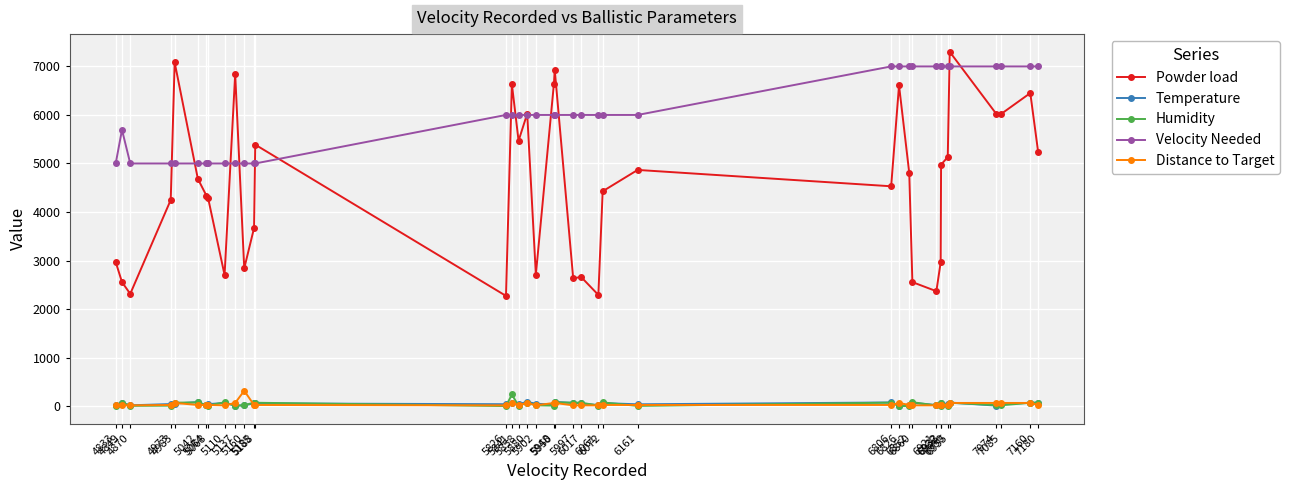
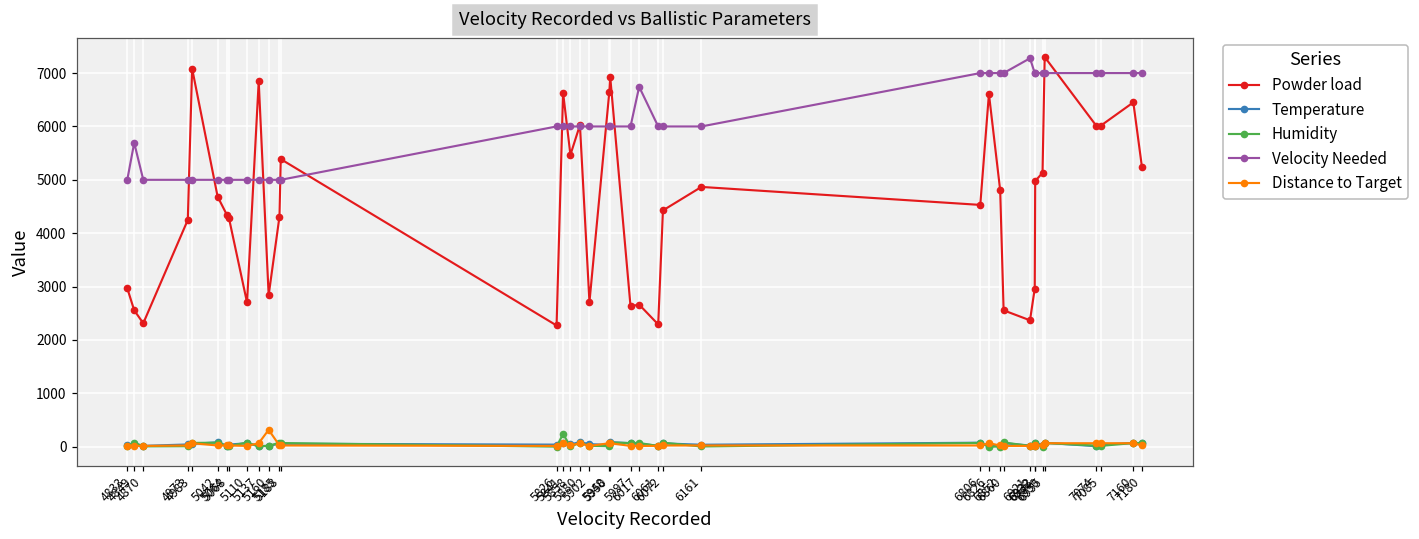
  {
    "Powder load": {
      "4833": 3000,
      "4849": 2600,
      "4870": 2300,
      "4973": 4200,
      "4983": 7100,
      "5042": 4700,
      "5064": 4300,
      "5068": 4300,
      "5110": 2700,
      "5137": 6800,
      "5160": 2800,
-     "5185": 3700,
+     "5185": 4300,
      "5188": 5400,
      "5826": 2300,
      "5841": 6600,
      "5858": 5500,
      "5902": 2700,
      "5948": 6600,
      "5950": 6900,
      "5997": 2600,
      "6017": 2700,
      "6061": 2300,
      "6072": 4400,
      "6161": 4900,
      "6806": 4500,
      "6826": 6600,
      "6852": 4800,
      "6860": 2600,
      "6921": 2400,
      "6932": 3000,
      "6933": 5000,
      "6950": 5100,
      "6955": 7300,
      "7074": 6000,
      "7085": 6000,
      "7160": 6500,
      "7180": 5200
    },
    "Humidity": {
      "5841": 200
    },
    "Velocity Needed": {
      "4833": 5000,
      "4849": 5700,
      "4870": 5000,
      "4973": 5000,
      "4983": 5000,
      "5042": 5000,
      "5064": 5000,
      "5068": 5000,
      "5110": 5000,
      "5137": 5000,
      "5160": 5000,
      "5185": 5000,
      "5188": 5000,
      "5826": 6000,
      "5841": 6000,
      "5858": 6000,
      "5902": 6000,
      "5948": 6000,
      "5950": 6000,
      "5997": 6000,
-     "6017": 6000,
+     "6017": 6700,
      "6061": 6000,
      "6072": 6000,
      "6161": 6000,
      "6806": 7000,
      "6826": 7000,
      "6852": 7000,
      "6860": 7000,
-     "6921": 7000,
+     "6921": 7300,
      "6932": 7000,
      "6933": 7000,
      "6950": 7000,
      "6955": 7000,
      "7074": 7000,
      "7085": 7000,
      "7160": 7000,
      "7180": 7000
    },
    "Distance to Target": {
      "5137": 100,
      "5160": 300,
      "6826": 100
    }
  }
